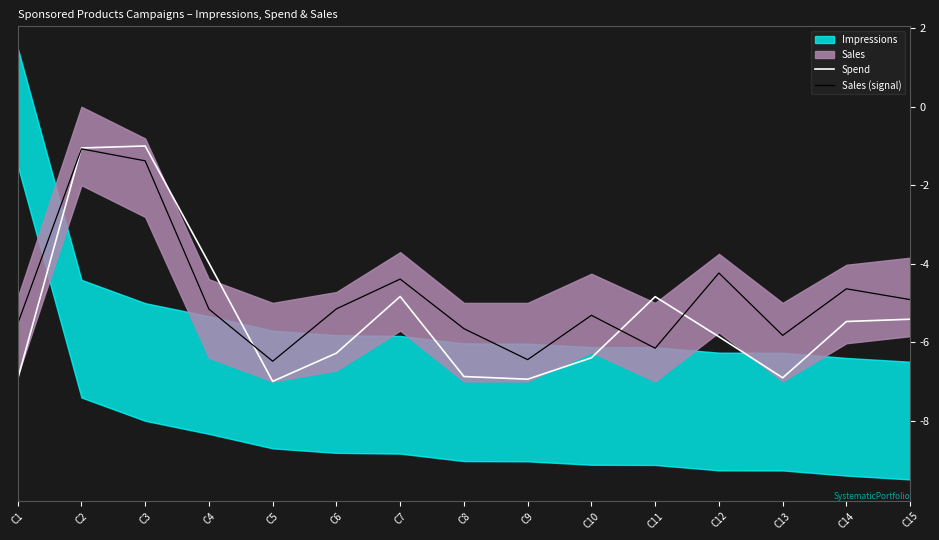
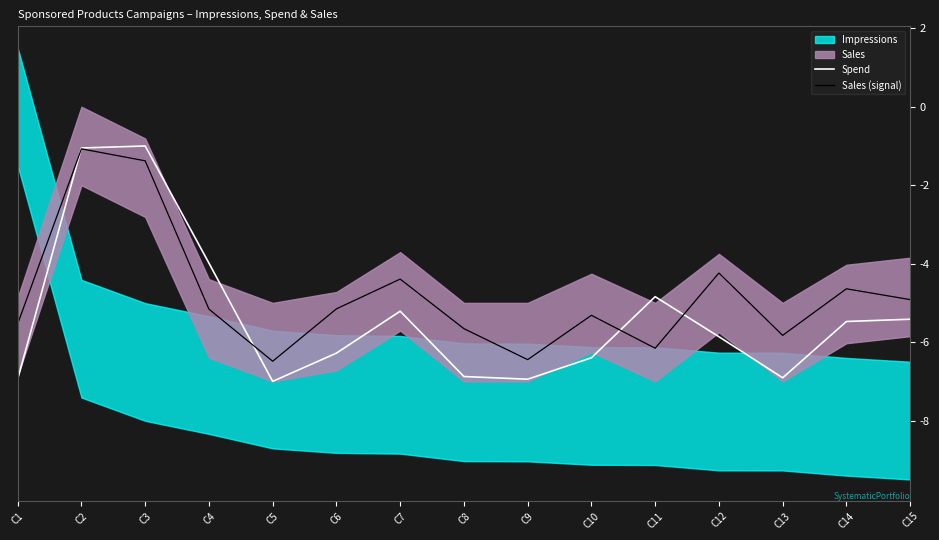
  {
    "Spend": {
      "C1": -6.9,
      "C3": -1.0,
      "C4": -4.0,
      "C5": -7.0,
      "C6": -6.3,
-     "C7": -4.8,
+     "C7": -5.2,
      "C8": -6.9,
      "C9": -6.9,
      "C10": -6.4,
      "C11": -4.8,
      "C12": -5.9,
      "C13": -6.9,
      "C14": -5.5,
      "C15": -5.4
    },
    "Sales (signal)": {
      "C1": -5.5,
      "C3": -1.4,
      "C4": -5.2,
      "C5": -6.5,
      "C6": -5.2,
      "C7": -4.4,
      "C8": -5.7,
      "C9": -6.4,
      "C10": -5.3,
      "C12": -4.2,
      "C13": -5.8,
      "C14": -4.6,
      "C15": -4.9
    }
  }
